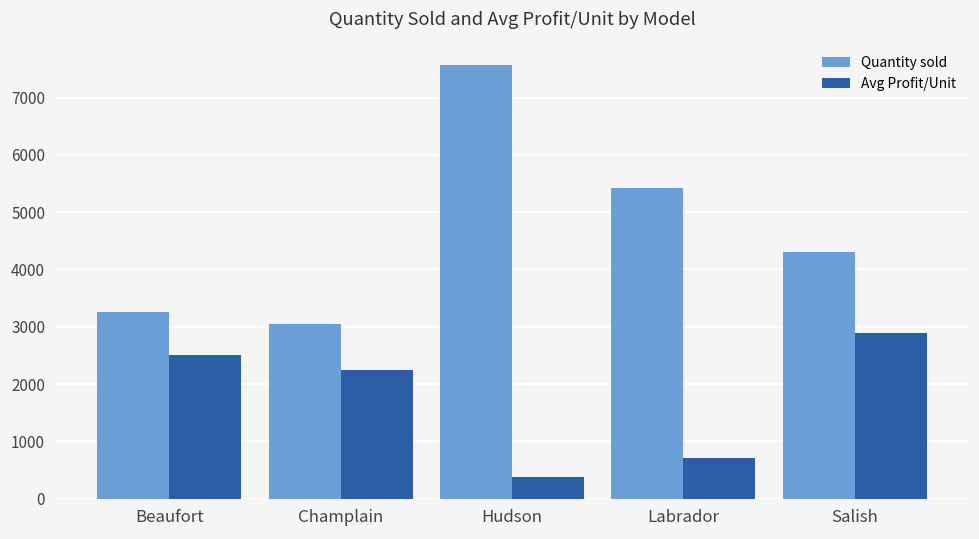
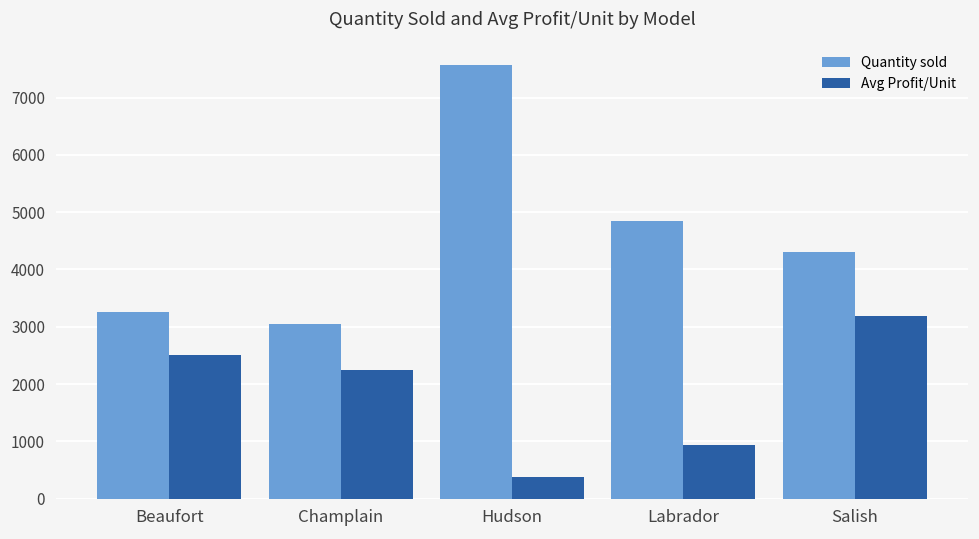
  {
    "Quantity sold": {
      "Beaufort": 3300,
      "Champlain": 3000,
      "Hudson": 7600,
-     "Labrador": 5400,
+     "Labrador": 4800,
      "Salish": 4300
    },
    "Avg Profit/Unit": {
      "Beaufort": 2500,
      "Champlain": 2200,
      "Hudson": 400,
-     "Labrador": 700,
-     "Salish": 2900
+     "Labrador": 900,
+     "Salish": 3200
    }
  }
